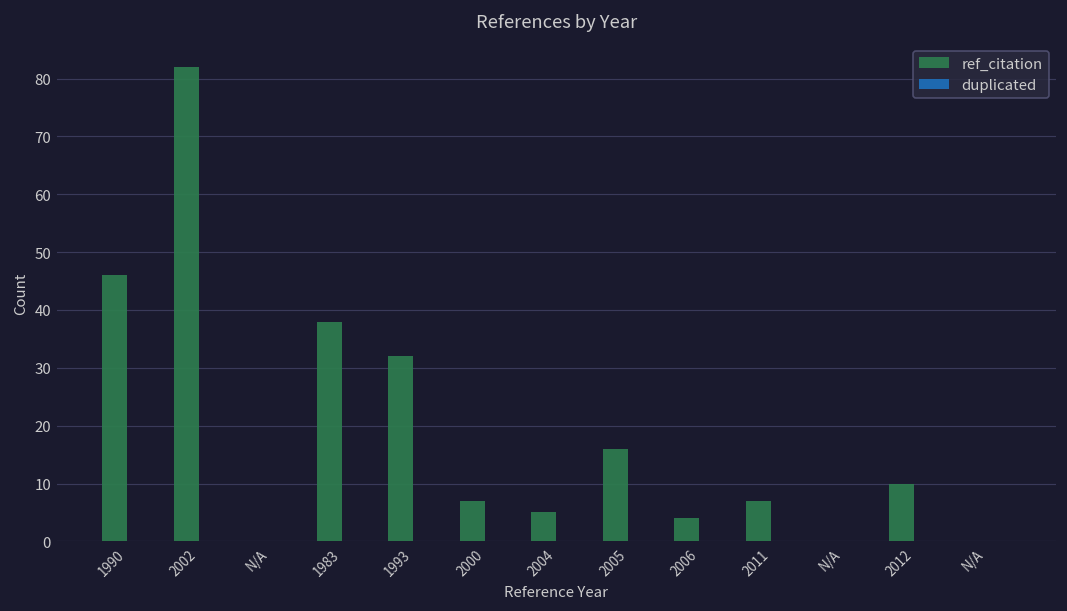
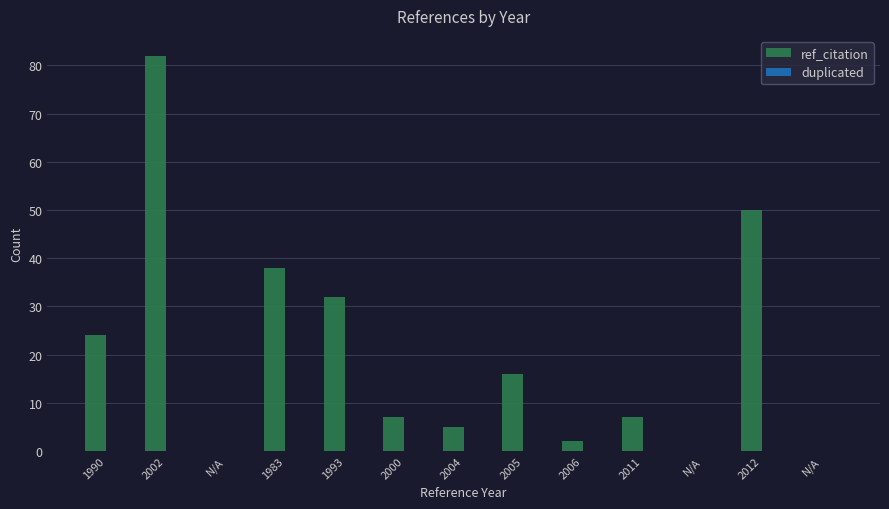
  {
    "ref_citation": {
-     "1990": 46,
+     "1990": 24,
      "2002": 82,
      "1983": 38,
      "1993": 32,
      "2000": 7,
      "2004": 5,
      "2005": 16,
-     "2006": 4,
+     "2006": 2,
      "2011": 7,
-     "2012": 10
+     "2012": 50
    },
    "duplicated": {
      "1990": 0,
      "2002": 0,
      "1983": 0,
      "1993": 0,
      "2000": 0,
      "2004": 0,
      "2005": 0,
      "2006": 0,
      "2011": 0,
      "2012": 0
    }
  }
